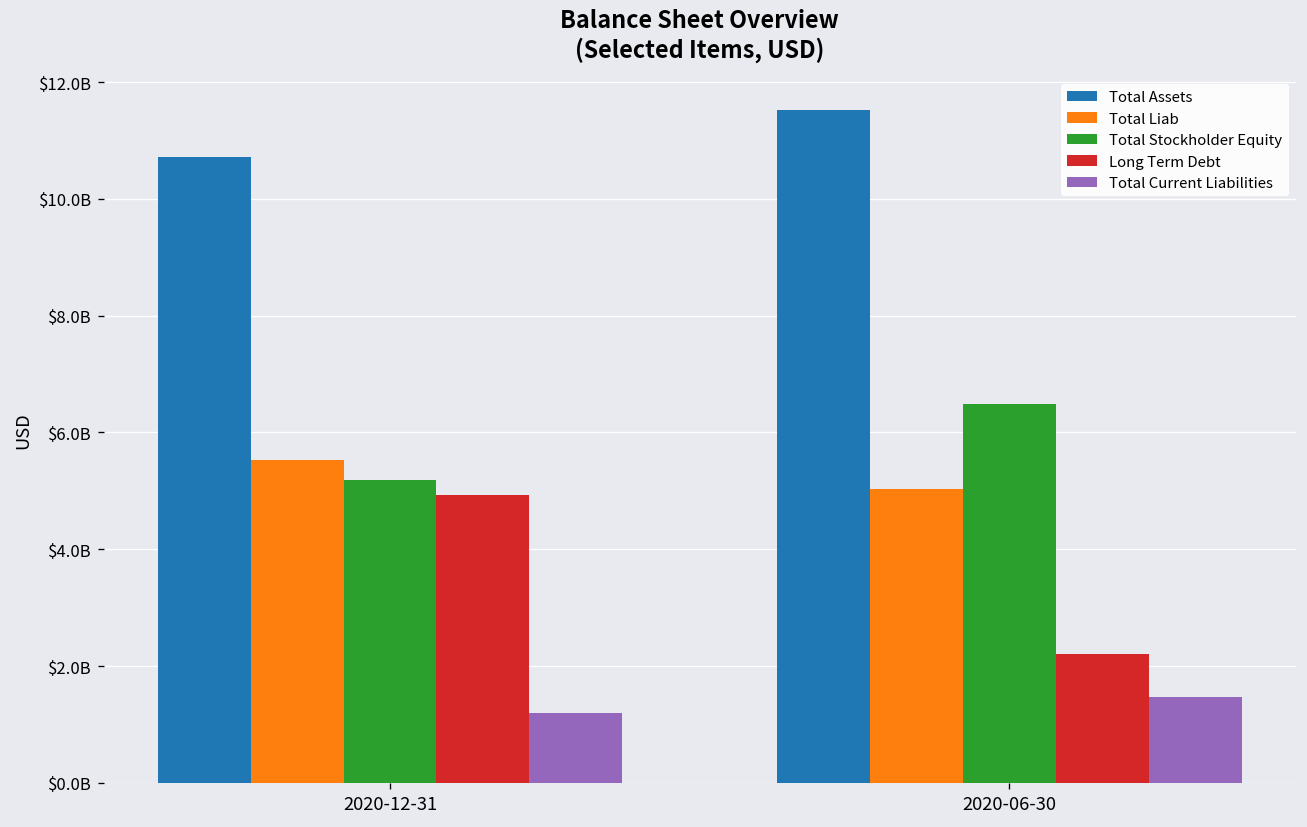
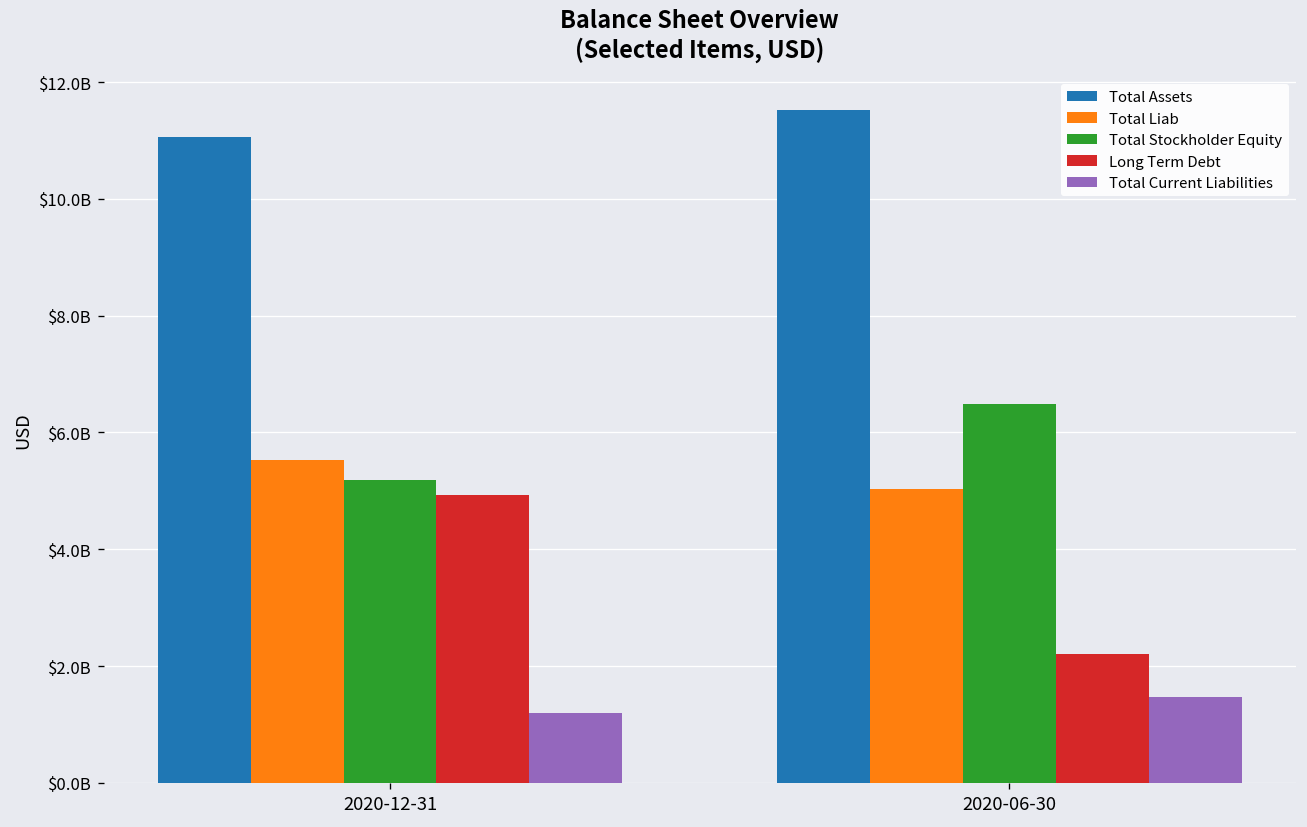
  {
    "Total Assets": {
-     "2020-12-31": "$10700000000",
+     "2020-12-31": "$11100000000",
      "2020-06-30": "$11500000000"
    },
    "Total Liab": {
      "2020-12-31": "$5500000000",
      "2020-06-30": "$5000000000"
    },
    "Total Stockholder Equity": {
      "2020-12-31": "$5200000000",
      "2020-06-30": "$6500000000"
    },
    "Long Term Debt": {
      "2020-12-31": "$4900000000",
      "2020-06-30": "$2200000000"
    },
    "Total Current Liabilities": {
      "2020-12-31": "$1200000000",
      "2020-06-30": "$1500000000"
    }
  }
